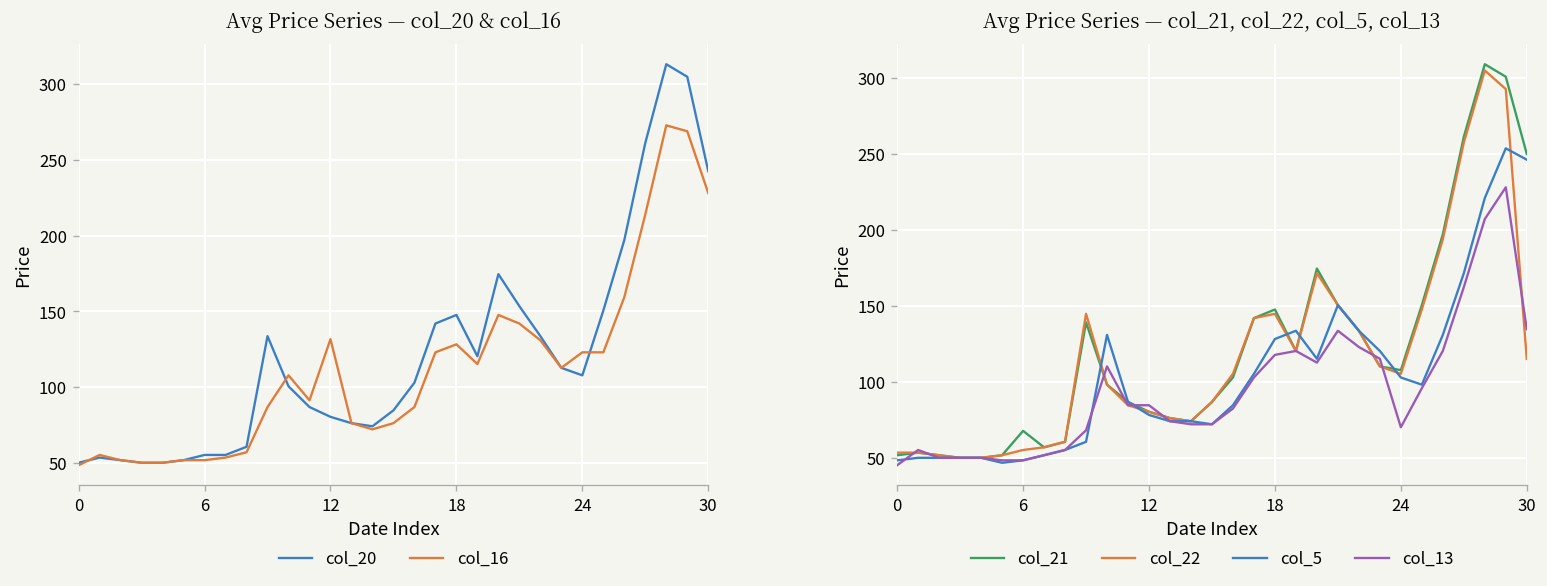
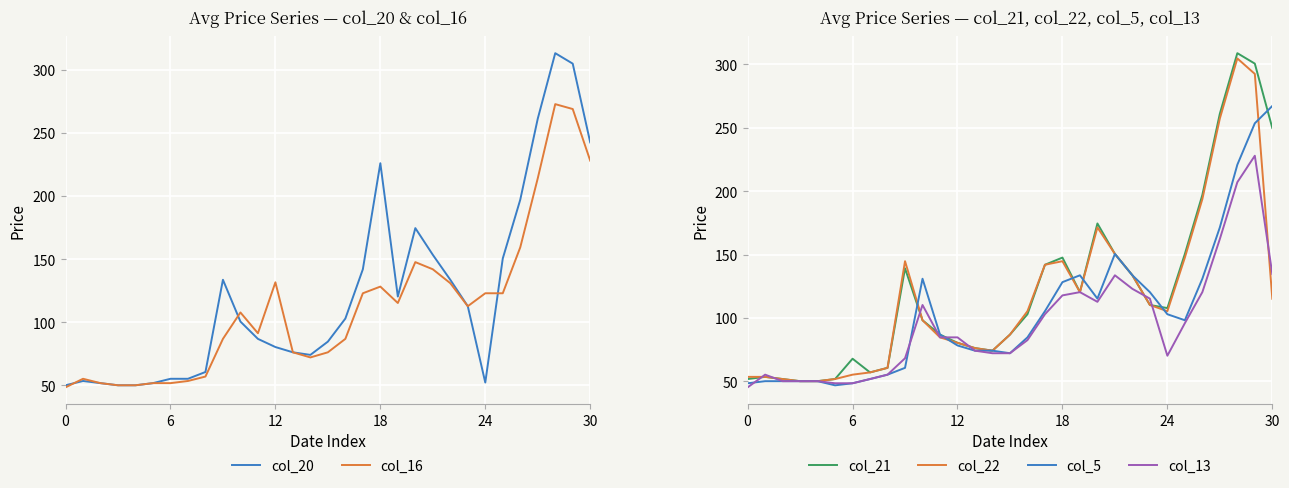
  {
    "Avg Price Series — col_20 & col_16": {
      "col_20": {
        "6": 55,
        "12": 80,
-       "18": 148,
-       "24": 108,
+       "18": 226,
+       "24": 52,
        "30": 242
      },
      "col_16": {
        "6": 52,
        "12": 132,
        "18": 128,
        "24": 123,
        "30": 228
      }
    },
    "Avg Price Series — col_21, col_22, col_5, col_13": {
      "col_21": {
        "6": 68,
        "18": 148,
        "24": 108,
        "30": 250
      },
      "col_22": {
        "6": 55,
        "18": 145,
        "24": 105,
        "30": 115
      },
      "col_5": {
        "0": 48,
        "12": 78,
        "18": 128,
        "24": 103,
-       "30": 246
+       "30": 267
      },
      "col_13": {
        "0": 45,
        "12": 85,
        "18": 118,
        "24": 70,
        "30": 135
      }
    }
  }
